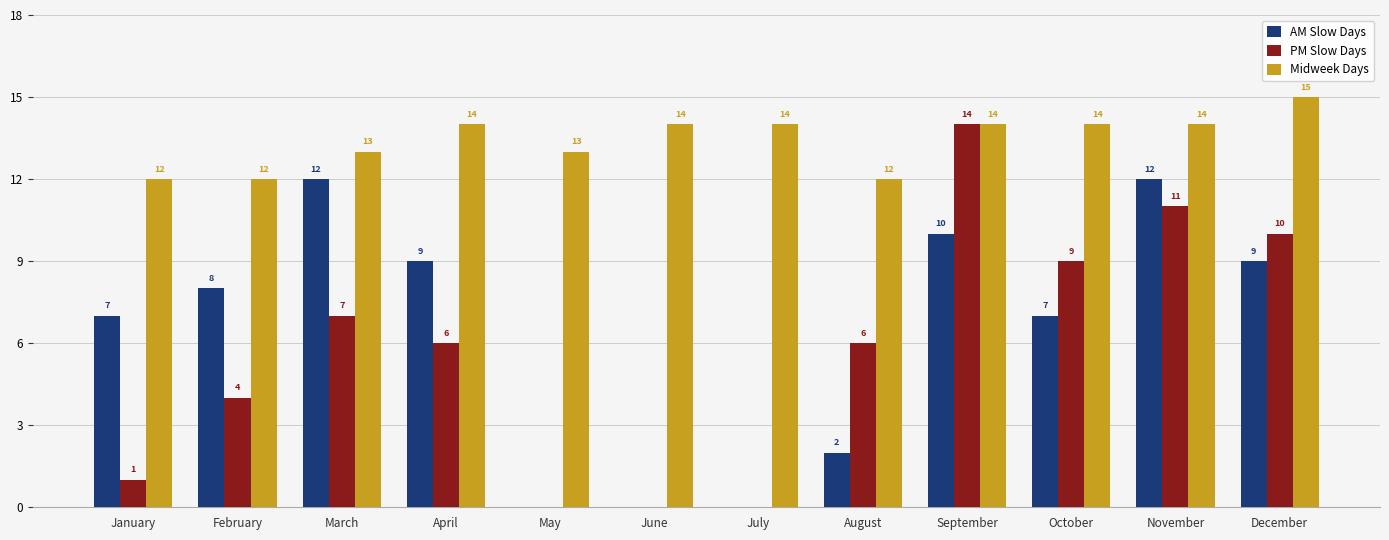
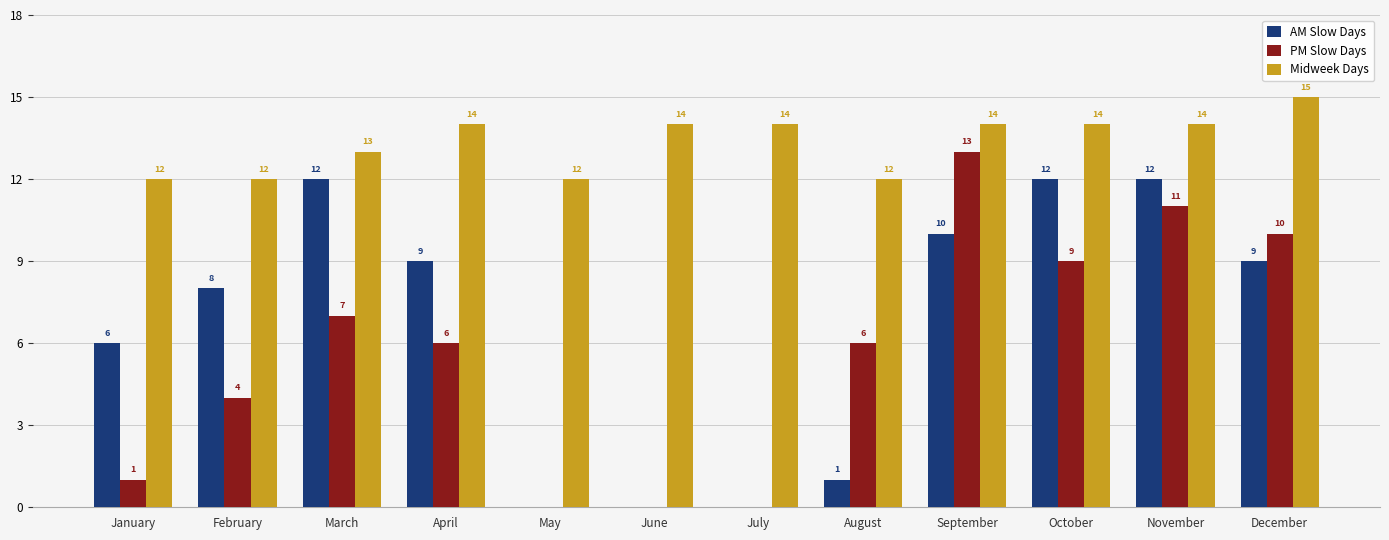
  {
    "AM Slow Days": {
-     "January": 7,
+     "January": 6,
      "February": 8,
      "March": 12,
      "April": 9,
-     "August": 2,
+     "August": 1,
      "September": 10,
-     "October": 7,
+     "October": 12,
      "November": 12,
      "December": 9
    },
    "PM Slow Days": {
      "January": 1,
      "February": 4,
      "March": 7,
      "April": 6,
      "August": 6,
-     "September": 14,
+     "September": 13,
      "October": 9,
      "November": 11,
      "December": 10
    },
    "Midweek Days": {
      "January": 12,
      "February": 12,
      "March": 13,
      "April": 14,
-     "May": 13,
+     "May": 12,
      "June": 14,
      "July": 14,
      "August": 12,
      "September": 14,
      "October": 14,
      "November": 14,
      "December": 15
    }
  }
